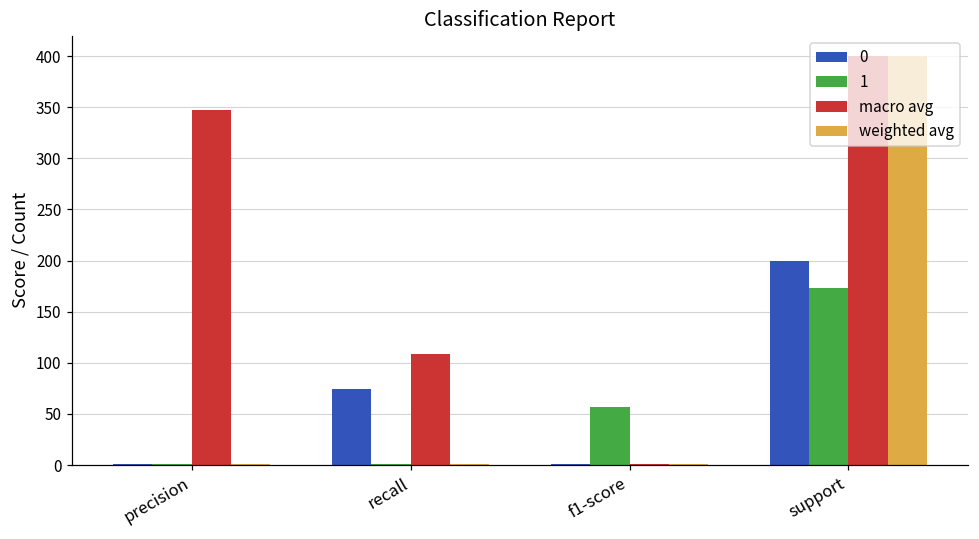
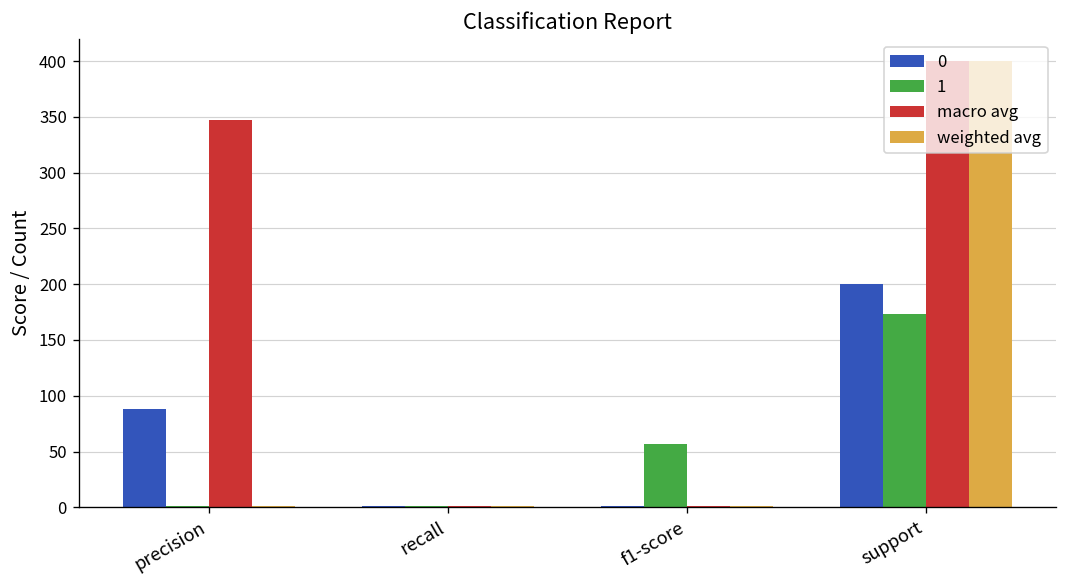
  {
    "0": {
-     "precision": 0,
-     "recall": 70,
+     "precision": 90,
+     "recall": 0,
      "support": 200
    },
    "1": {
      "f1-score": 60,
      "support": 170
    },
    "macro avg": {
      "precision": 350,
-     "recall": 110
+     "recall": 0
    }
  }
